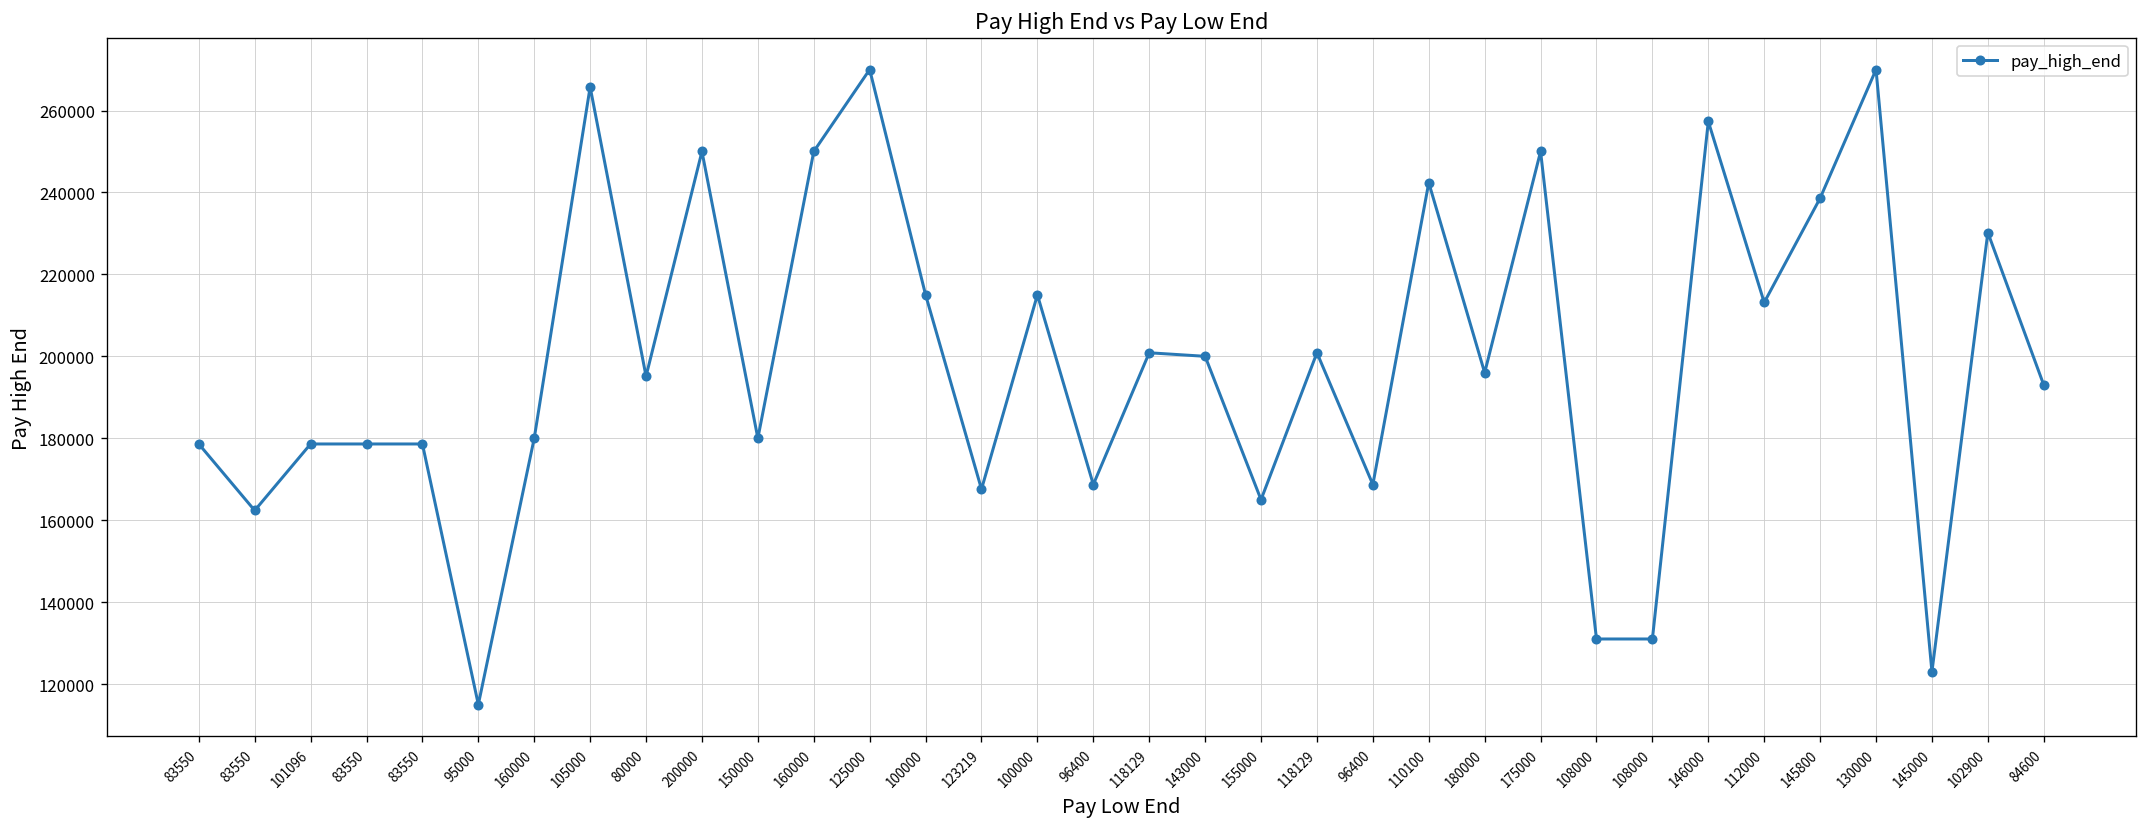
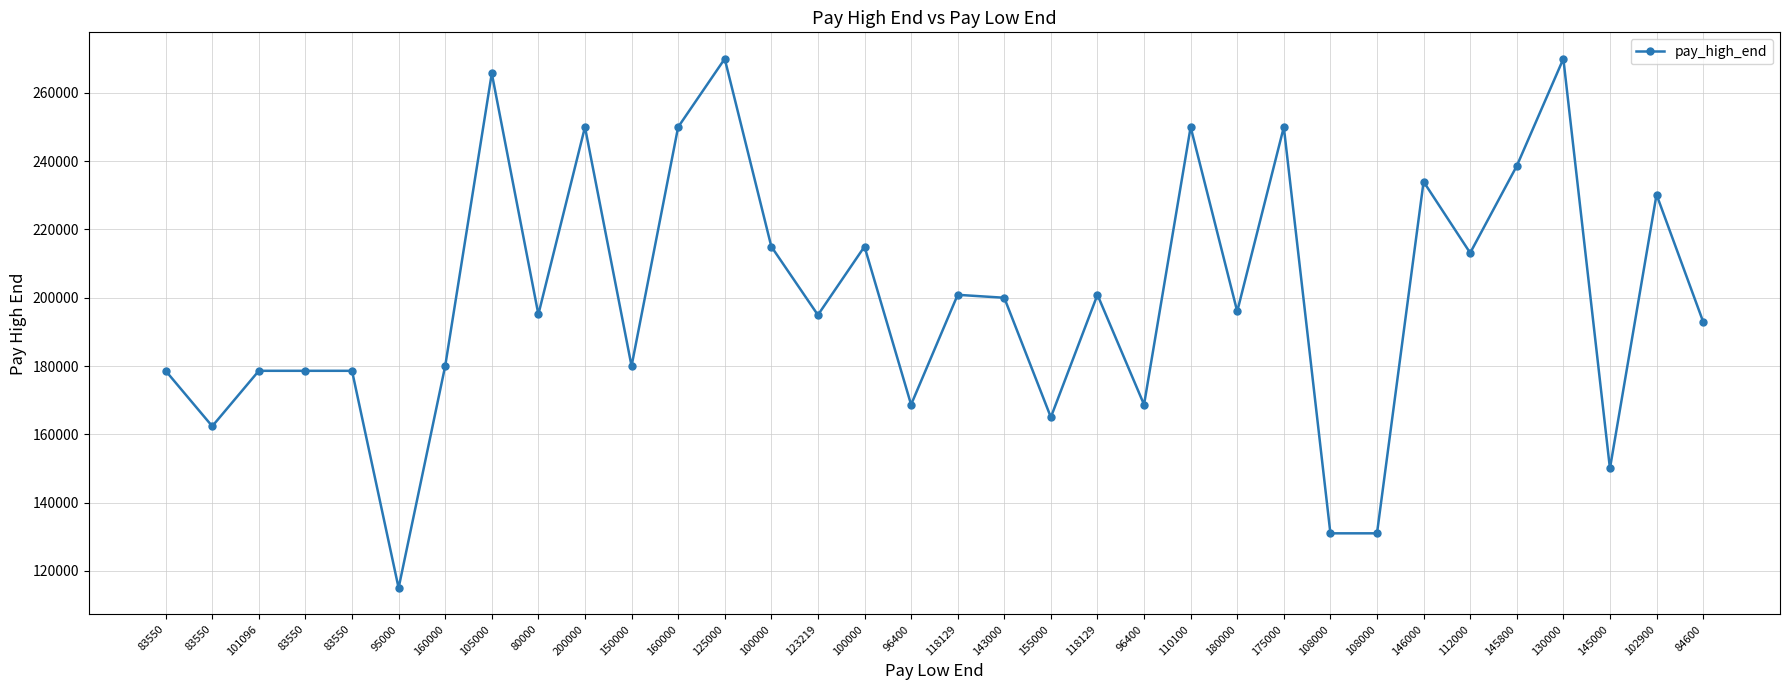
  {
    "101096": 179000,
    "95000": 115000,
    "105000": 266000,
    "80000": 195000,
    "200000": 250000,
    "150000": 180000,
    "125000": 270000,
-   "123219": 168000,
+   "123219": 195000,
    "143000": 200000,
    "155000": 165000,
-   "110100": 242000,
+   "110100": 250000,
    "180000": 196000,
    "175000": 250000,
-   "146000": 257000,
+   "146000": 234000,
    "112000": 213000,
    "145800": 239000,
    "130000": 270000,
-   "145000": 123000,
+   "145000": 150000,
    "102900": 230000,
    "84600": 193000
  }
